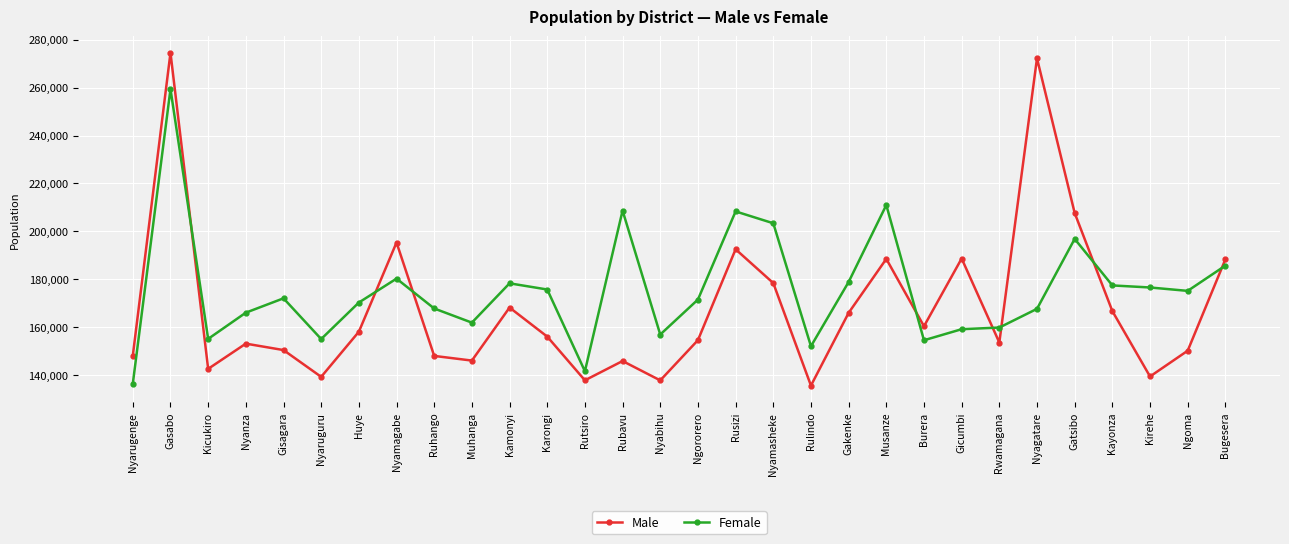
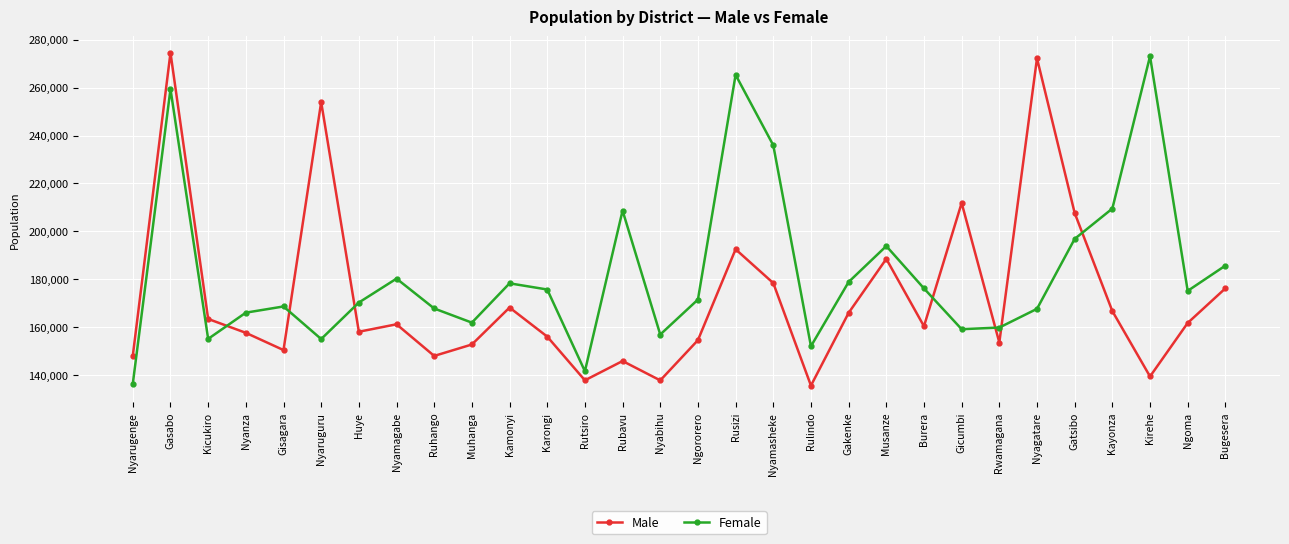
  {
    "Male": {
      "Nyarugenge": "148,000",
      "Gasabo": "275,000",
-     "Kicukiro": "143,000",
-     "Nyanza": "153,000",
+     "Kicukiro": "163,000",
+     "Nyanza": "158,000",
      "Gisagara": "150,000",
-     "Nyaruguru": "139,000",
+     "Nyaruguru": "254,000",
      "Huye": "158,000",
-     "Nyamagabe": "195,000",
+     "Nyamagabe": "161,000",
      "Ruhango": "148,000",
-     "Muhanga": "146,000",
+     "Muhanga": "153,000",
      "Kamonyi": "168,000",
      "Karongi": "156,000",
      "Rutsiro": "138,000",
      "Rubavu": "146,000",
      "Nyabihu": "138,000",
      "Ngororero": "155,000",
      "Rusizi": "193,000",
      "Nyamasheke": "178,000",
      "Rulindo": "136,000",
      "Gakenke": "166,000",
      "Musanze": "189,000",
      "Burera": "160,000",
-     "Gicumbi": "189,000",
+     "Gicumbi": "212,000",
      "Rwamagana": "154,000",
      "Nyagatare": "272,000",
      "Gatsibo": "208,000",
      "Kayonza": "167,000",
      "Kirehe": "139,000",
-     "Ngoma": "150,000",
-     "Bugesera": "188,000"
+     "Ngoma": "162,000",
+     "Bugesera": "176,000"
    },
    "Female": {
      "Nyarugenge": "136,000",
      "Gasabo": "259,000",
      "Kicukiro": "155,000",
      "Nyanza": "166,000",
-     "Gisagara": "172,000",
+     "Gisagara": "169,000",
      "Nyaruguru": "155,000",
      "Huye": "170,000",
      "Nyamagabe": "180,000",
      "Ruhango": "168,000",
      "Muhanga": "162,000",
      "Kamonyi": "178,000",
      "Karongi": "176,000",
      "Rutsiro": "142,000",
      "Rubavu": "209,000",
      "Nyabihu": "157,000",
      "Ngororero": "172,000",
-     "Rusizi": "208,000",
-     "Nyamasheke": "203,000",
+     "Rusizi": "265,000",
+     "Nyamasheke": "236,000",
      "Rulindo": "152,000",
      "Gakenke": "179,000",
-     "Musanze": "211,000",
-     "Burera": "155,000",
+     "Musanze": "194,000",
+     "Burera": "176,000",
      "Gicumbi": "159,000",
      "Rwamagana": "160,000",
      "Nyagatare": "168,000",
      "Gatsibo": "197,000",
-     "Kayonza": "177,000",
-     "Kirehe": "177,000",
+     "Kayonza": "210,000",
+     "Kirehe": "273,000",
      "Ngoma": "175,000",
      "Bugesera": "186,000"
    }
  }
